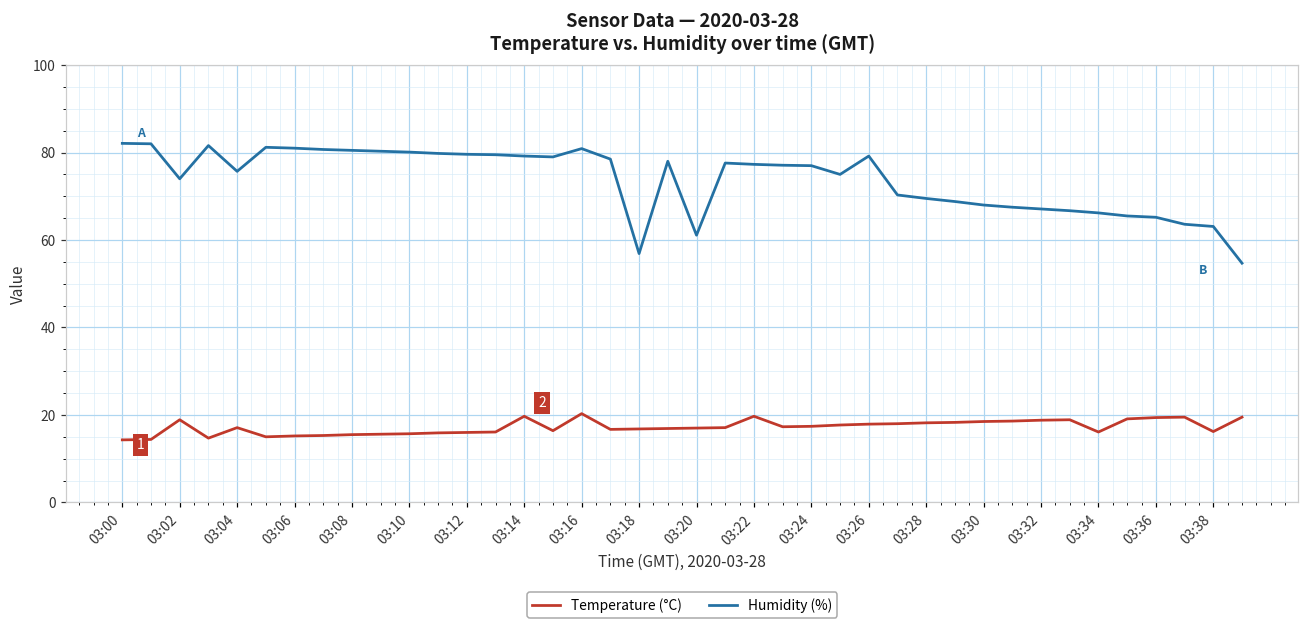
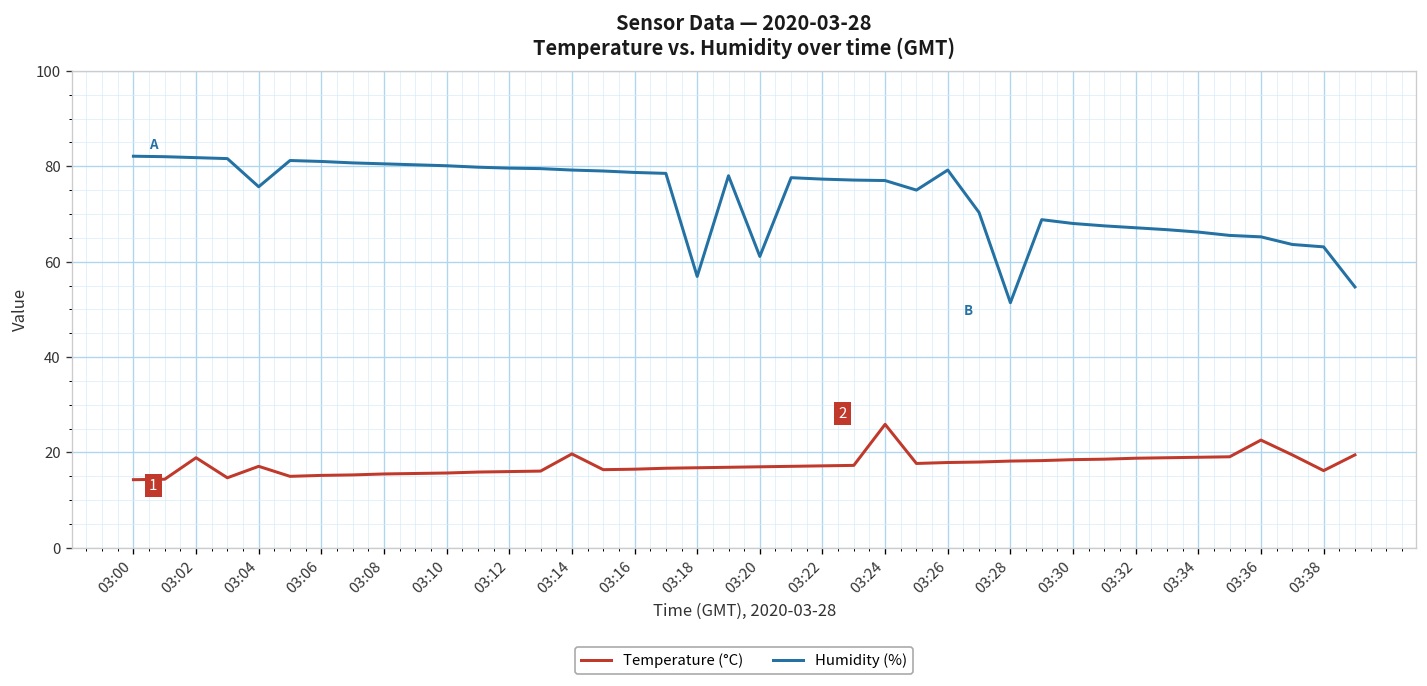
  {
    "Temperature (°C)": {
      "03:00": 14,
      "03:02": 19,
      "03:04": 17,
      "03:06": 15,
      "03:08": 16,
      "03:10": 16,
      "03:12": 16,
      "03:14": 20,
-     "03:16": 20,
+     "03:16": 17,
      "03:18": 17,
      "03:20": 17,
-     "03:22": 20,
-     "03:24": 17,
+     "03:22": 17,
+     "03:24": 26,
      "03:26": 18,
      "03:28": 18,
      "03:30": 19,
      "03:32": 19,
-     "03:34": 16,
-     "03:36": 19,
+     "03:34": 19,
+     "03:36": 23,
      "03:38": 16
    },
    "Humidity (%)": {
      "03:00": 82,
-     "03:02": 74,
+     "03:02": 82,
      "03:04": 76,
      "03:06": 81,
      "03:08": 81,
      "03:10": 80,
      "03:12": 80,
      "03:14": 79,
-     "03:16": 81,
+     "03:16": 79,
      "03:18": 57,
      "03:20": 61,
      "03:22": 77,
      "03:24": 77,
      "03:26": 79,
-     "03:28": 70,
+     "03:28": 51,
      "03:30": 68,
      "03:32": 67,
      "03:34": 66,
      "03:36": 65,
      "03:38": 63
    }
  }
